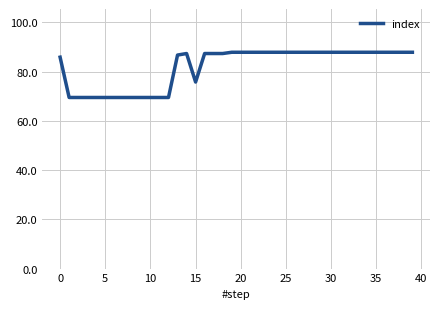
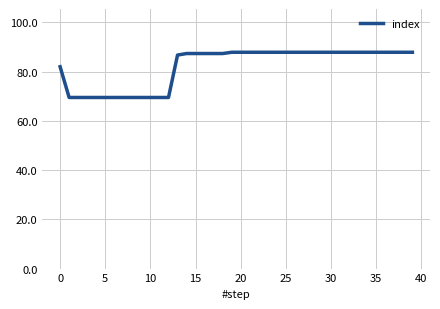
  {
-   "0": 86,
+   "0": 82,
    "5": 70,
    "10": 70,
-   "15": 76,
+   "15": 87,
    "20": 88,
    "25": 88,
    "30": 88,
    "35": 88
  }
